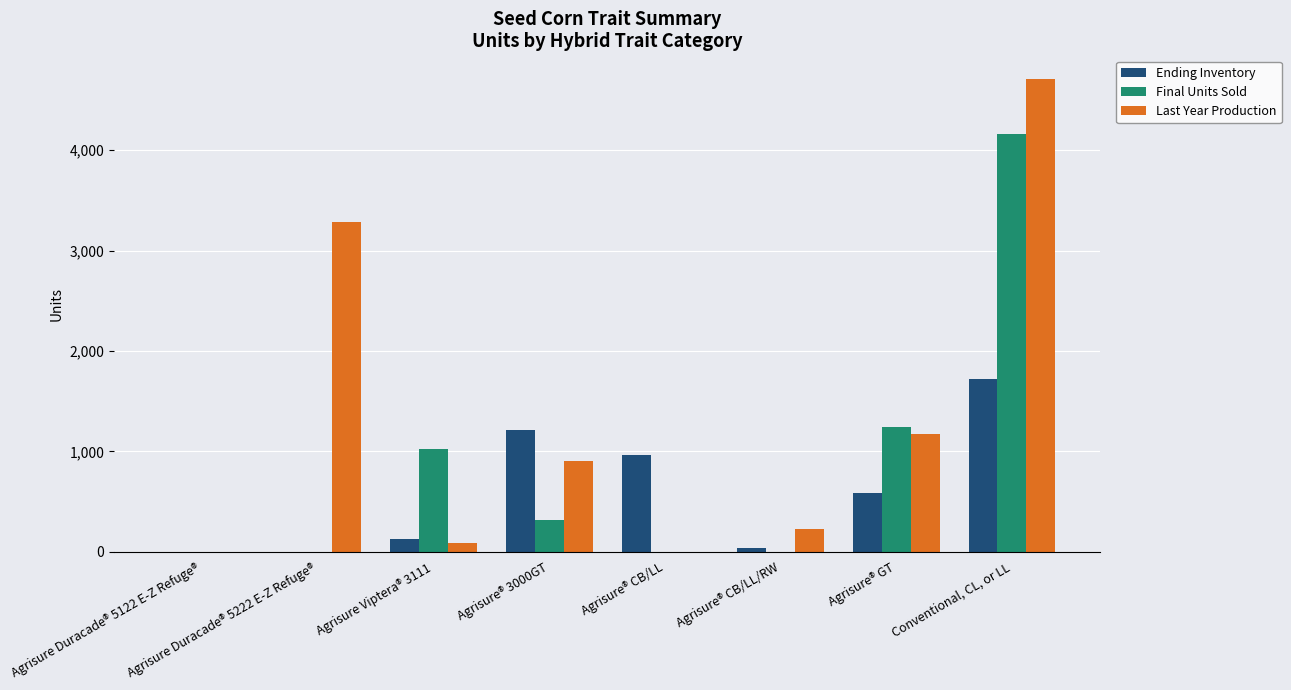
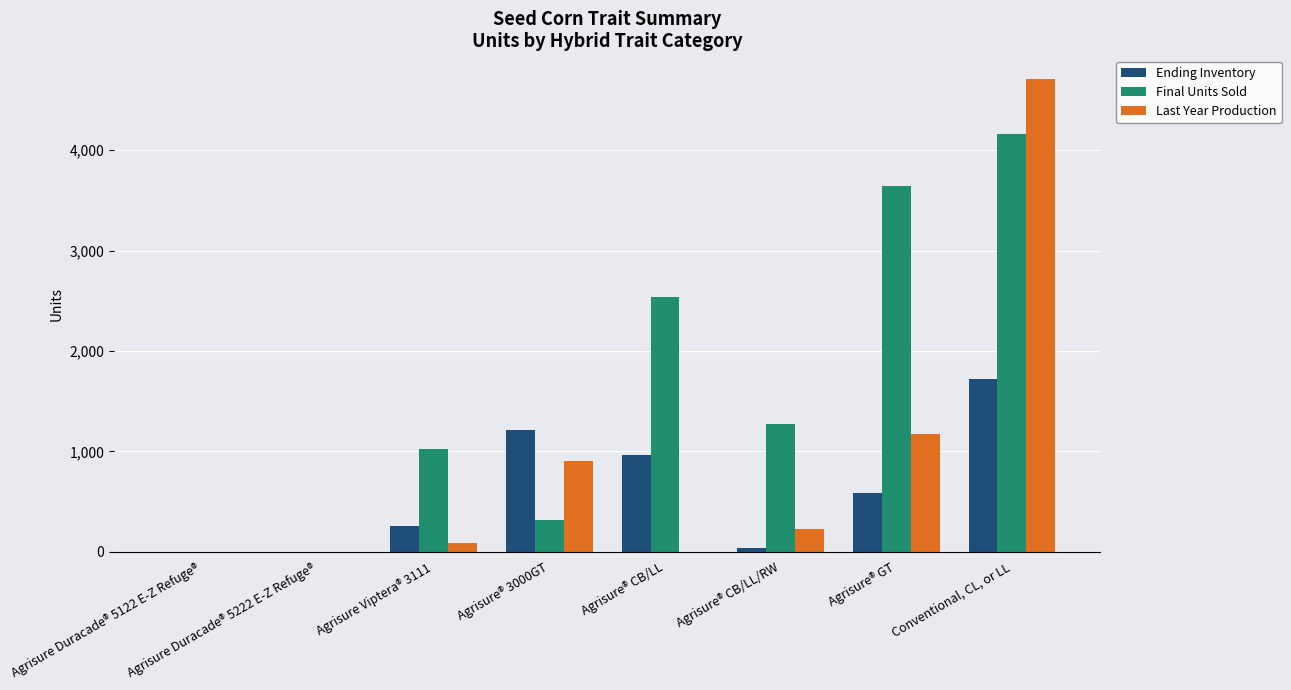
  {
    "Ending Inventory": {
      "Agrisure Duracade® 5122 E-Z Refuge®": "0",
      "Agrisure Duracade® 5222 E-Z Refuge®": "0",
-     "Agrisure Viptera® 3111": "130",
+     "Agrisure Viptera® 3111": "250",
      "Agrisure® 3000GT": "1,210",
      "Agrisure® CB/LL": "960",
      "Agrisure® CB/LL/RW": "30",
      "Agrisure® GT": "590",
      "Conventional, CL, or LL": "1,720"
    },
    "Final Units Sold": {
      "Agrisure Duracade® 5122 E-Z Refuge®": "0",
      "Agrisure Duracade® 5222 E-Z Refuge®": "0",
      "Agrisure Viptera® 3111": "1,020",
      "Agrisure® 3000GT": "320",
-     "Agrisure® CB/LL": "0",
-     "Agrisure® CB/LL/RW": "0",
-     "Agrisure® GT": "1,250",
+     "Agrisure® CB/LL": "2,540",
+     "Agrisure® CB/LL/RW": "1,270",
+     "Agrisure® GT": "3,650",
      "Conventional, CL, or LL": "4,160"
    },
    "Last Year Production": {
      "Agrisure Duracade® 5122 E-Z Refuge®": "0",
-     "Agrisure Duracade® 5222 E-Z Refuge®": "3,290",
+     "Agrisure Duracade® 5222 E-Z Refuge®": "0",
      "Agrisure Viptera® 3111": "80",
      "Agrisure® 3000GT": "900",
      "Agrisure® CB/LL": "0",
      "Agrisure® CB/LL/RW": "230",
      "Agrisure® GT": "1,170",
      "Conventional, CL, or LL": "4,710"
    }
  }
